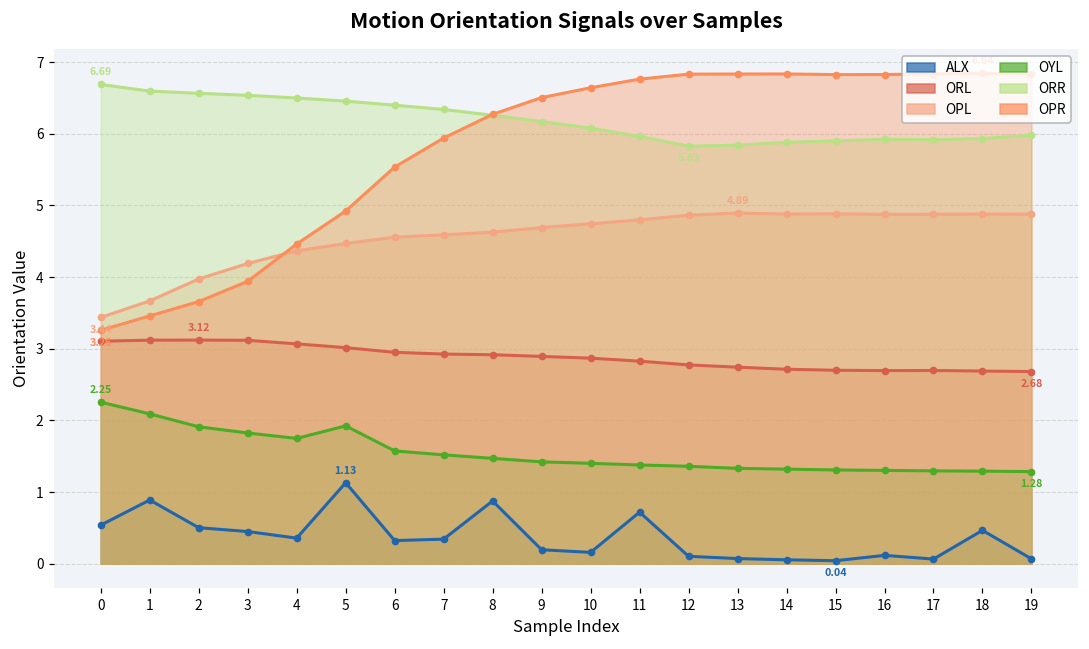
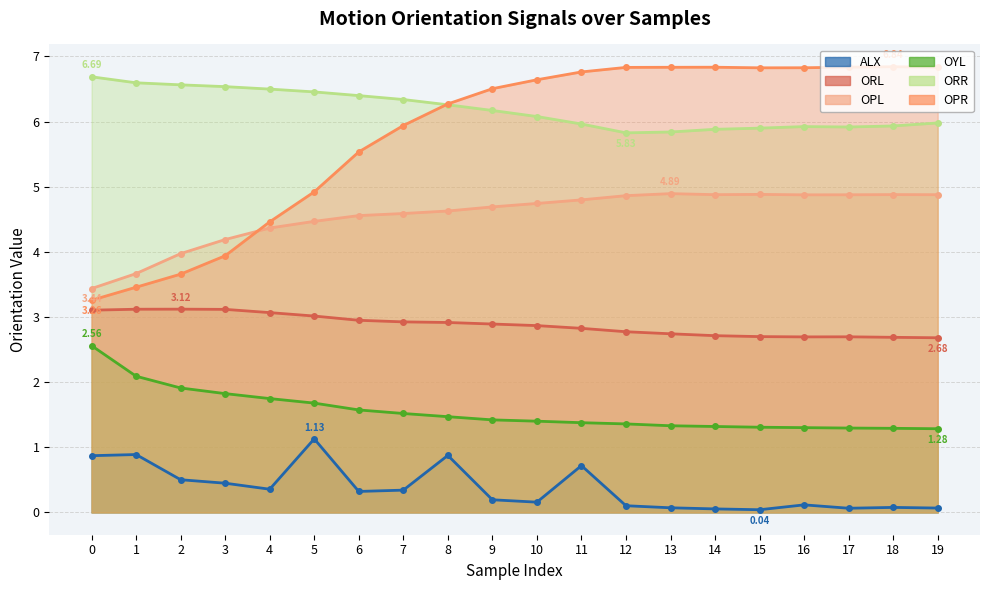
  {
    "ALX": {
-     "0": 0.5,
+     "0": 0.9,
      "1": 0.9,
      "2": 0.5,
      "3": 0.4,
      "4": 0.4,
      "6": 0.3,
      "7": 0.3,
      "8": 0.9,
      "9": 0.2,
      "10": 0.2,
      "11": 0.7,
      "12": 0.1,
      "13": 0.1,
      "14": 0.1,
      "16": 0.1,
      "17": 0.1,
-     "18": 0.5,
+     "18": 0.1,
      "19": 0.1
    },
    "OYL": {
-     "0": 2.25,
-     "5": 1.9,
+     "0": 2.56,
+     "5": 1.7,
      "19": 1.28
    }
  }
